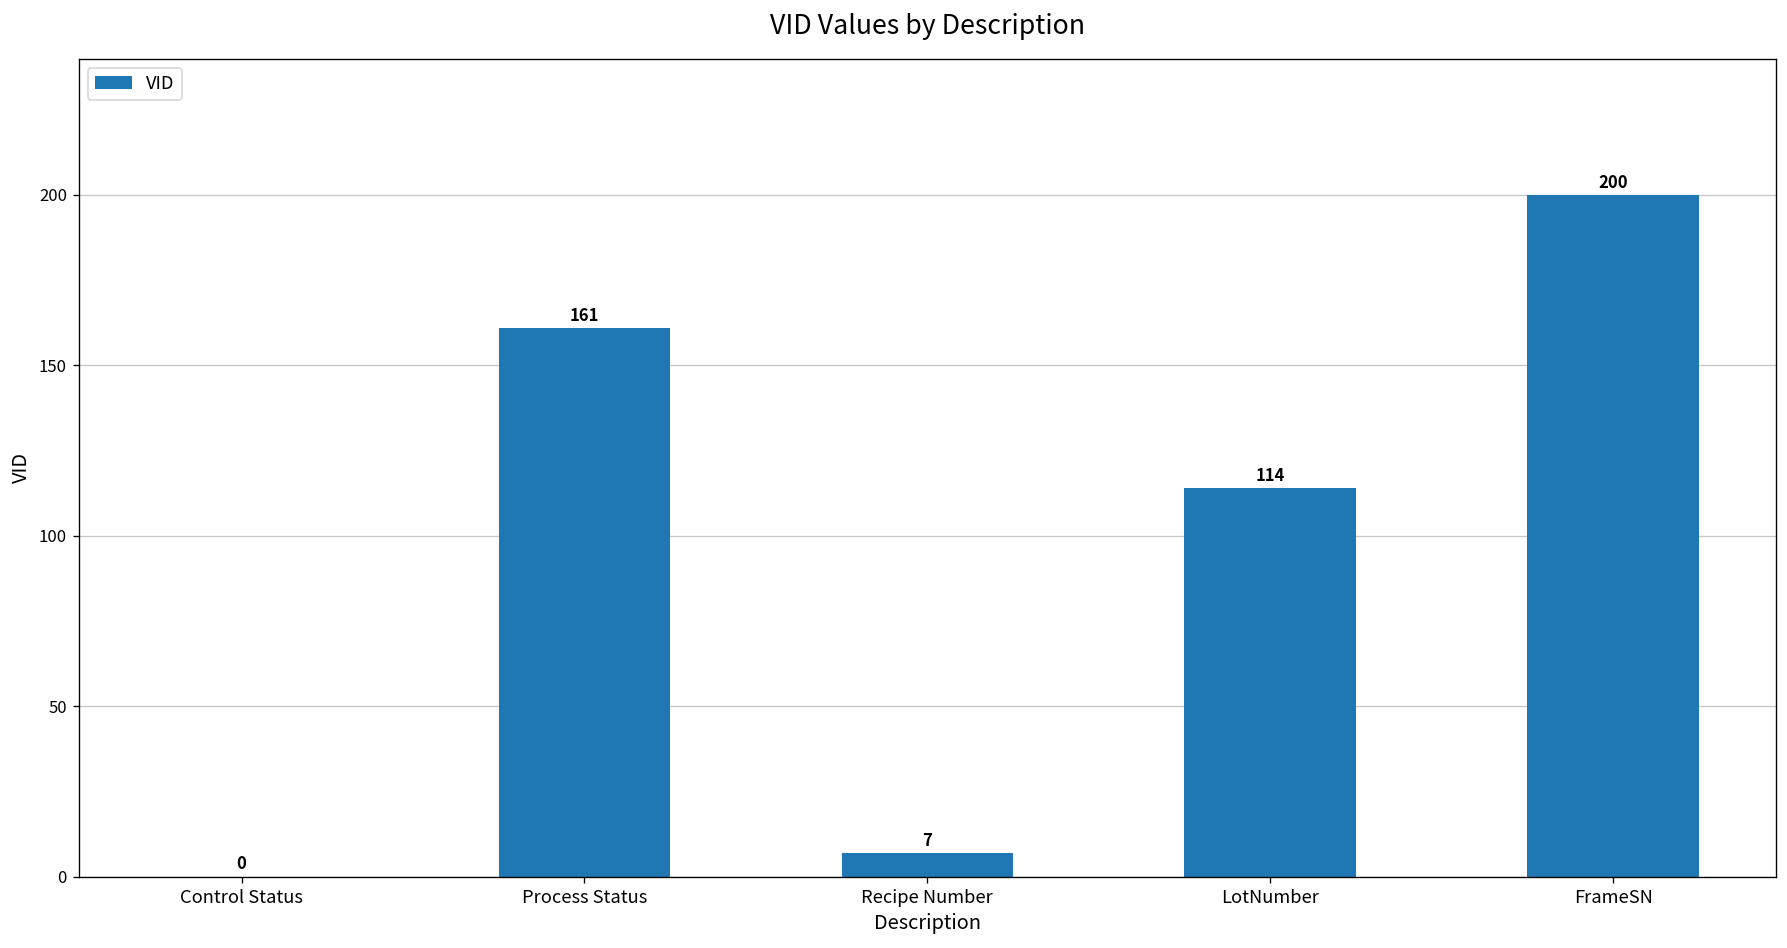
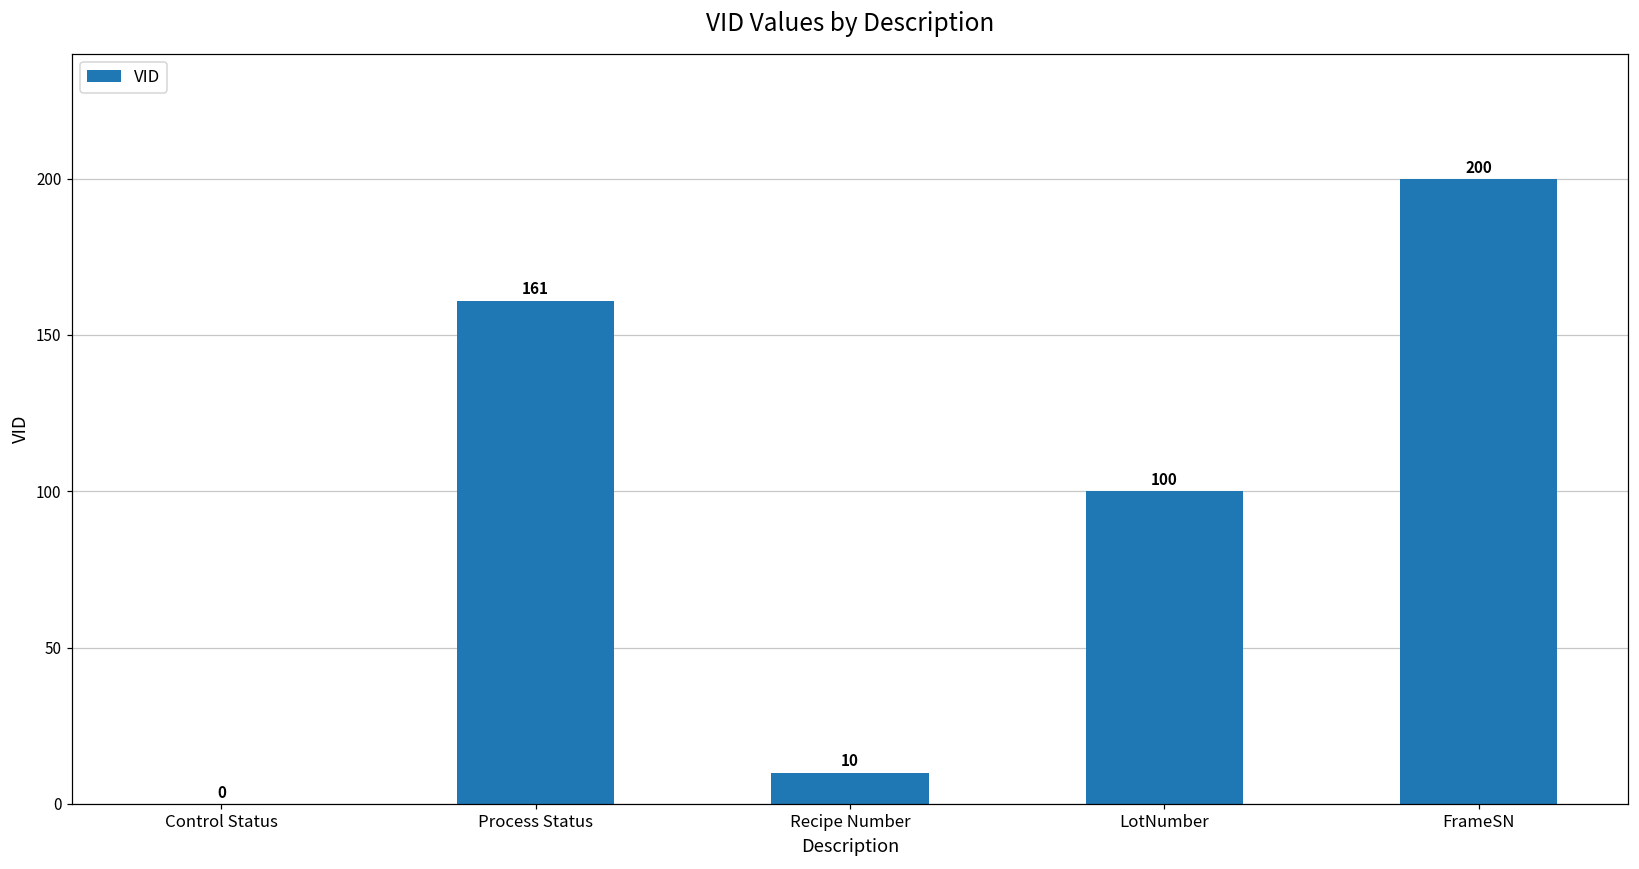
  {
    "Control Status": 0,
    "Process Status": 161,
-   "Recipe Number": 7,
-   "LotNumber": 114,
+   "Recipe Number": 10,
+   "LotNumber": 100,
    "FrameSN": 200
  }
